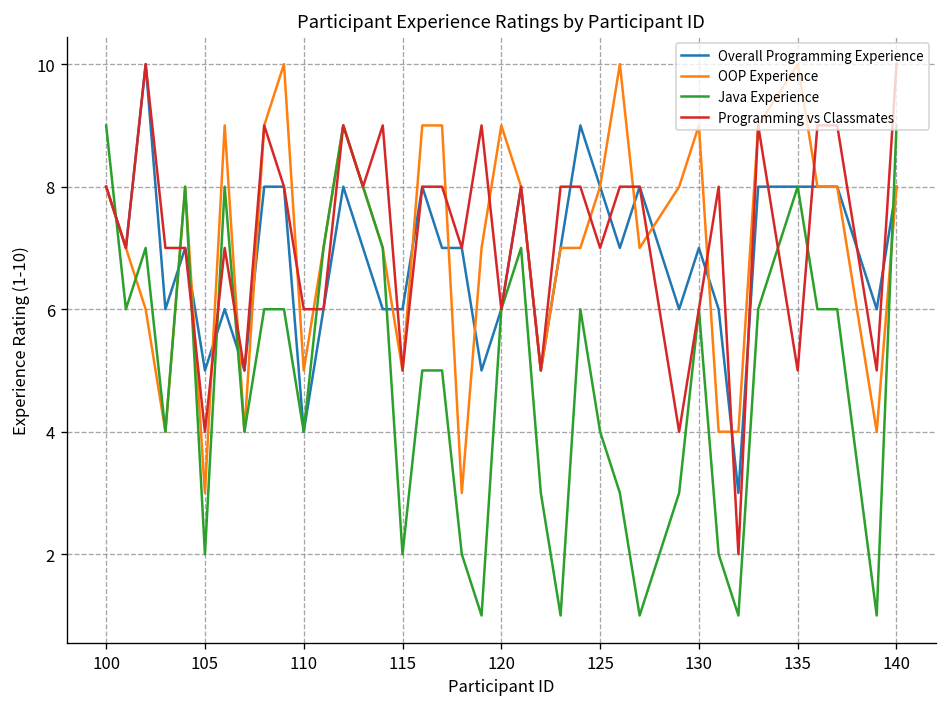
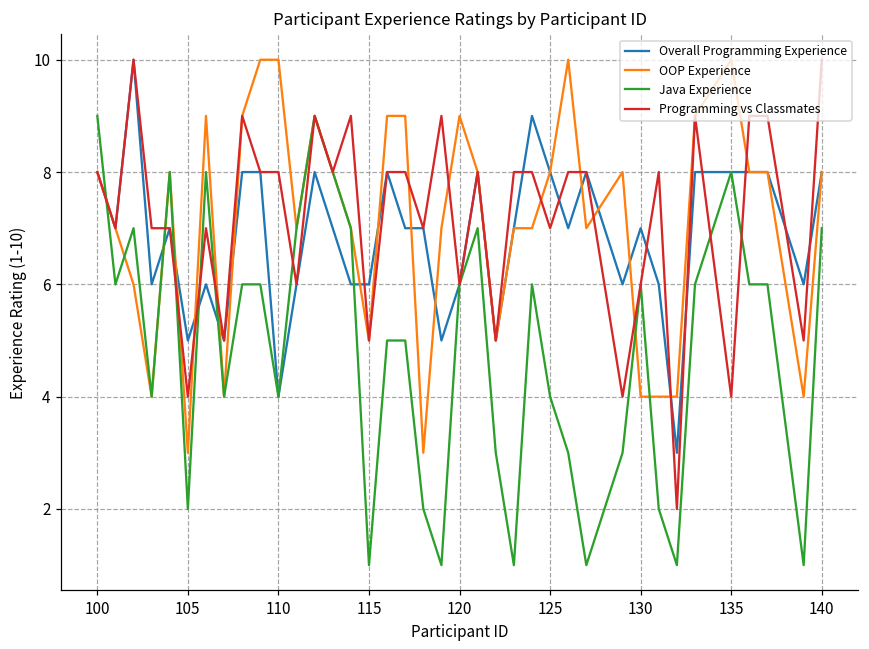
  {
    "Overall Programming Experience": {
      "105": 5,
      "115": 6,
      "130": 7
    },
    "OOP Experience": {
      "105": 3,
-     "110": 5,
+     "110": 10,
      "120": 9,
-     "130": 9
+     "130": 4
    },
    "Java Experience": {
      "100": 9,
      "105": 2,
-     "115": 2,
+     "115": 1,
      "125": 4,
-     "140": 9
+     "140": 7
    },
    "Programming vs Classmates": {
      "105": 4,
-     "110": 6,
+     "110": 8,
      "125": 7,
-     "135": 5
+     "135": 4
    }
  }
